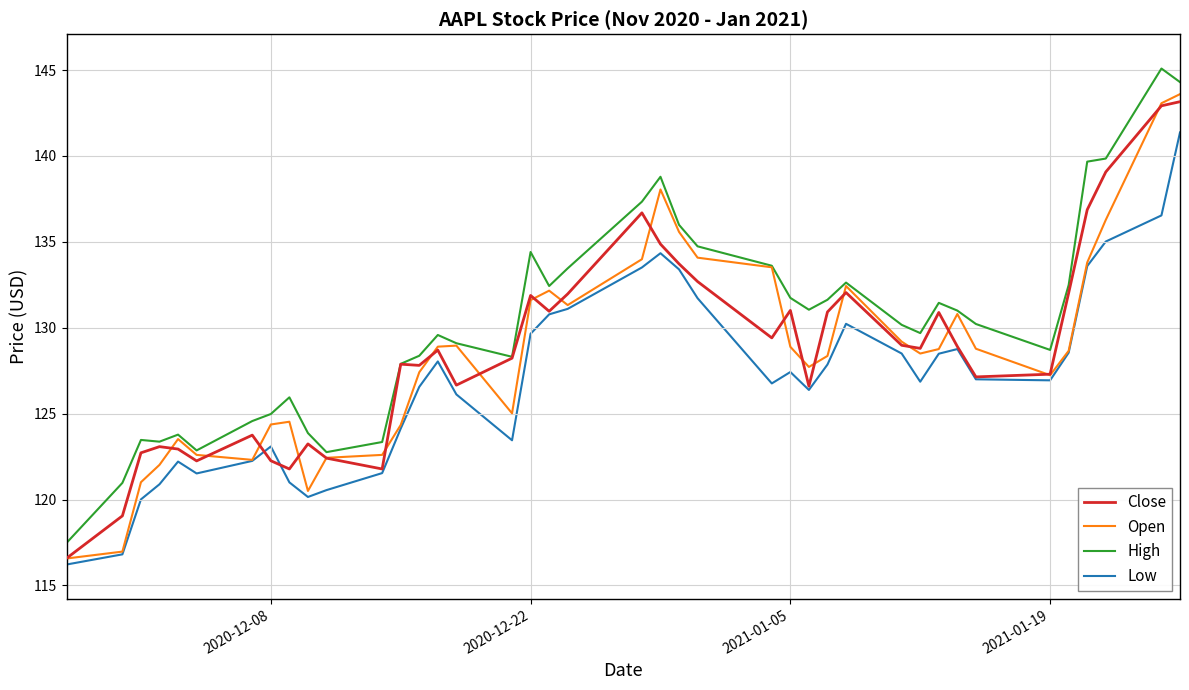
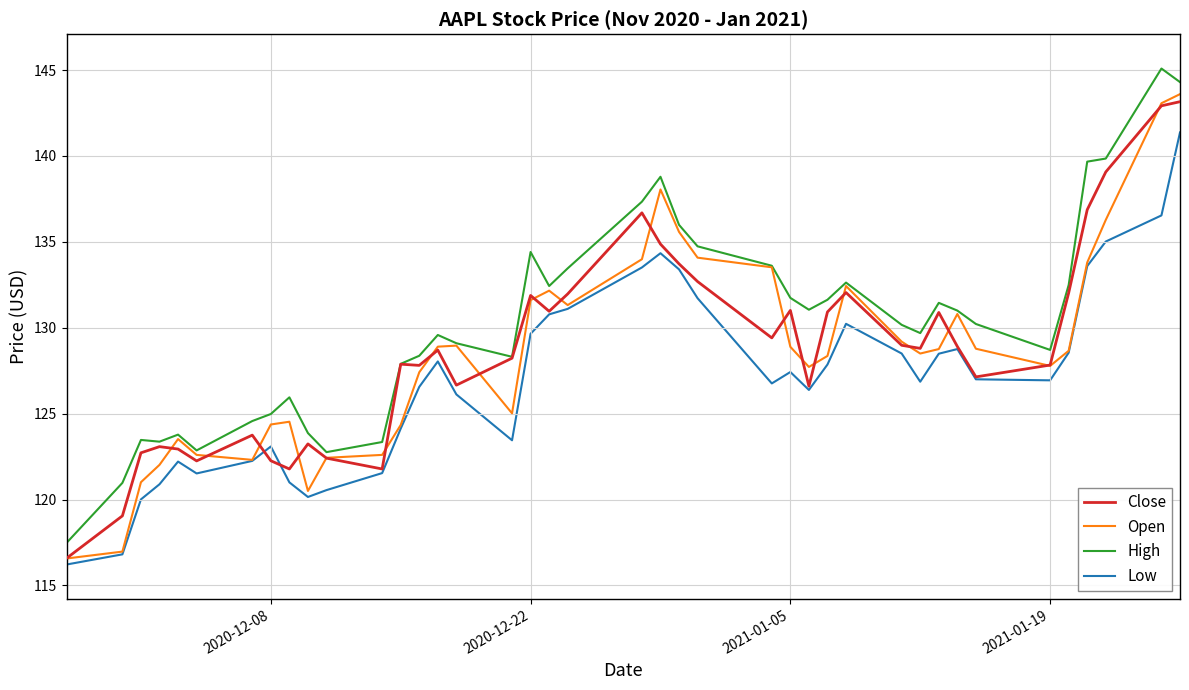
  {
    "Close": {
      "2020-12-08": 122.3,
      "2020-12-22": 131.9,
      "2021-01-05": 131.0,
-     "2021-01-19": 127.3
+     "2021-01-19": 127.8
    },
    "Open": {
      "2020-12-08": 124.4,
      "2020-12-22": 131.6,
      "2021-01-05": 128.9,
-     "2021-01-19": 127.2
+     "2021-01-19": 127.8
    },
    "High": {
      "2020-12-08": 125.0,
      "2020-12-22": 134.4,
      "2021-01-05": 131.7,
      "2021-01-19": 128.7
    },
    "Low": {
      "2020-12-08": 123.1,
      "2020-12-22": 129.6,
      "2021-01-05": 127.4,
      "2021-01-19": 126.9
    }
  }
